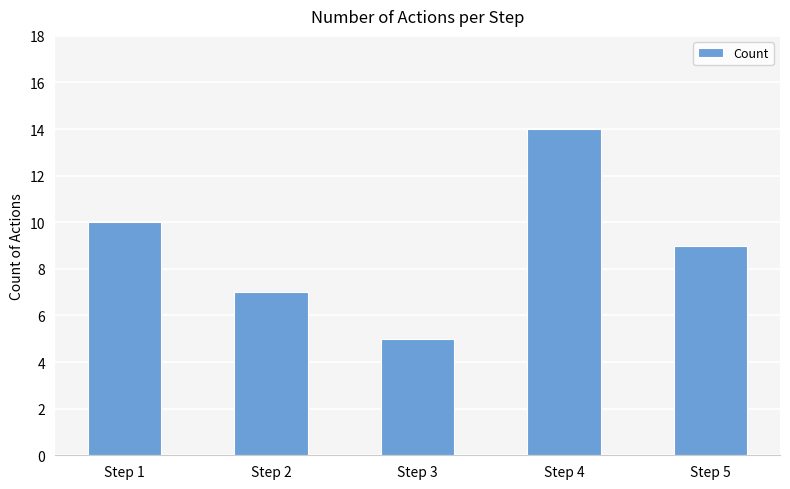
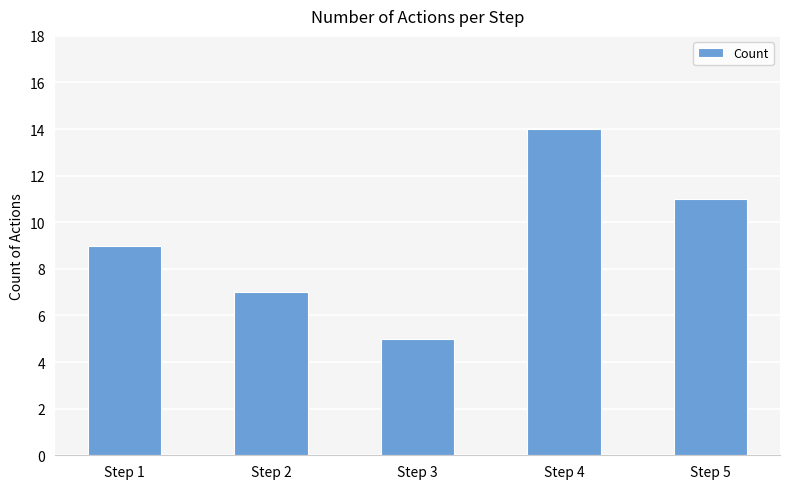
  {
-   "Step 1": 10,
+   "Step 1": 9,
    "Step 2": 7,
    "Step 3": 5,
    "Step 4": 14,
-   "Step 5": 9
+   "Step 5": 11
  }
